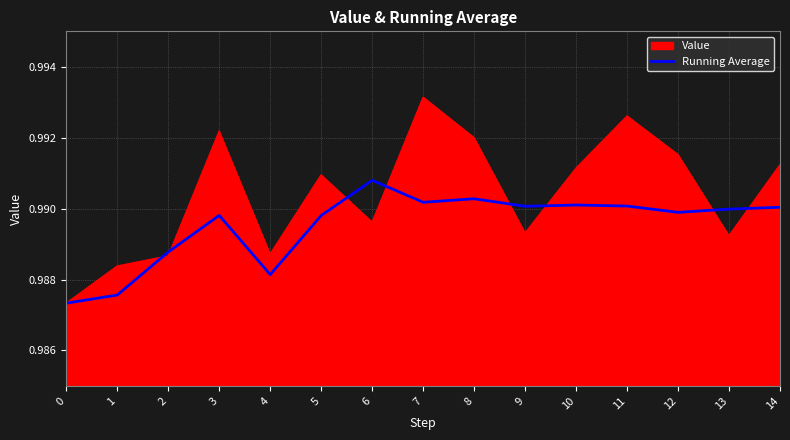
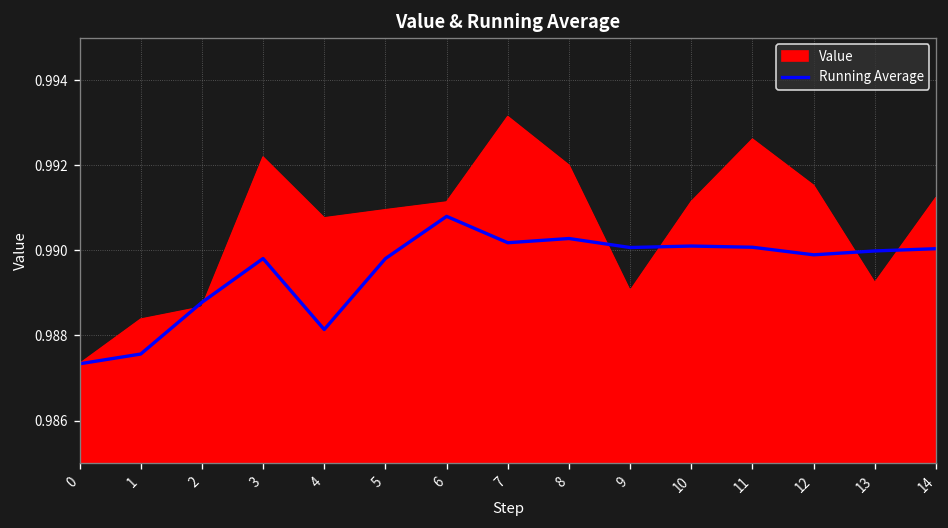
  {
    "Value": {
      "1": 0.9884,
      "2": 0.9887,
      "3": 0.9922,
-     "4": 0.9887,
+     "4": 0.9908,
      "5": 0.9910,
-     "6": 0.9896,
+     "6": 0.9911,
      "7": 0.9931,
      "8": 0.9920,
-     "9": 0.9893,
+     "9": 0.9890,
      "10": 0.9911,
      "11": 0.9926,
      "12": 0.9915,
      "13": 0.9892,
      "14": 0.9912
    },
    "Running Average": {
      "1": 0.9876,
      "2": 0.9888,
      "3": 0.9898,
      "4": 0.9881,
      "5": 0.9898,
      "6": 0.9908,
      "7": 0.9902,
      "8": 0.9903,
      "9": 0.9901,
      "10": 0.9901,
      "11": 0.9901,
      "12": 0.9899,
      "13": 0.9900,
      "14": 0.9900
    }
  }
